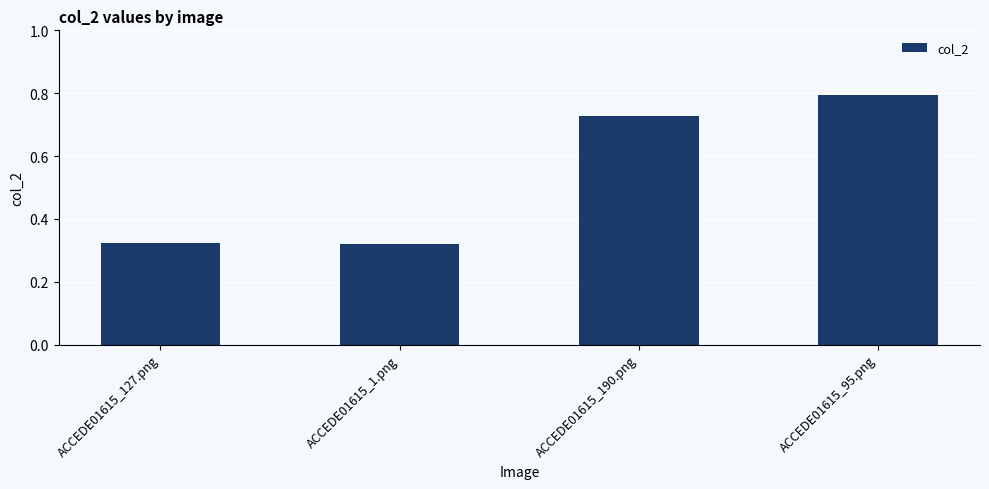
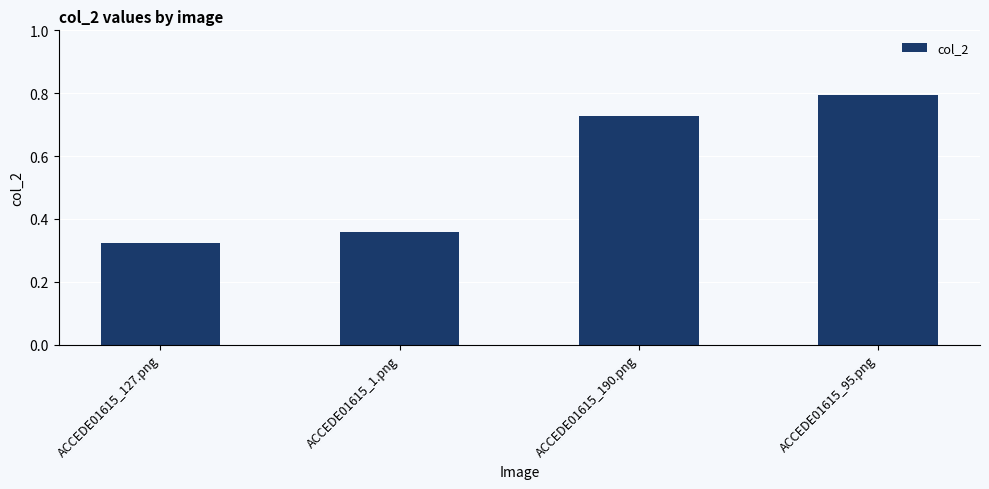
  {
    "ACCEDE01615_127.png": 0.32,
-   "ACCEDE01615_1.png": 0.32,
+   "ACCEDE01615_1.png": 0.36,
    "ACCEDE01615_190.png": 0.73,
    "ACCEDE01615_95.png": 0.79
  }
